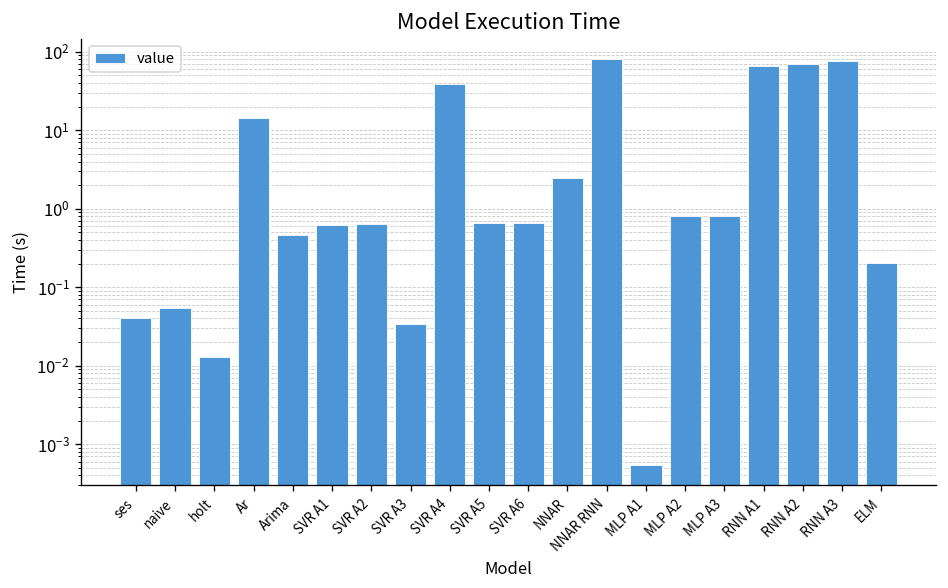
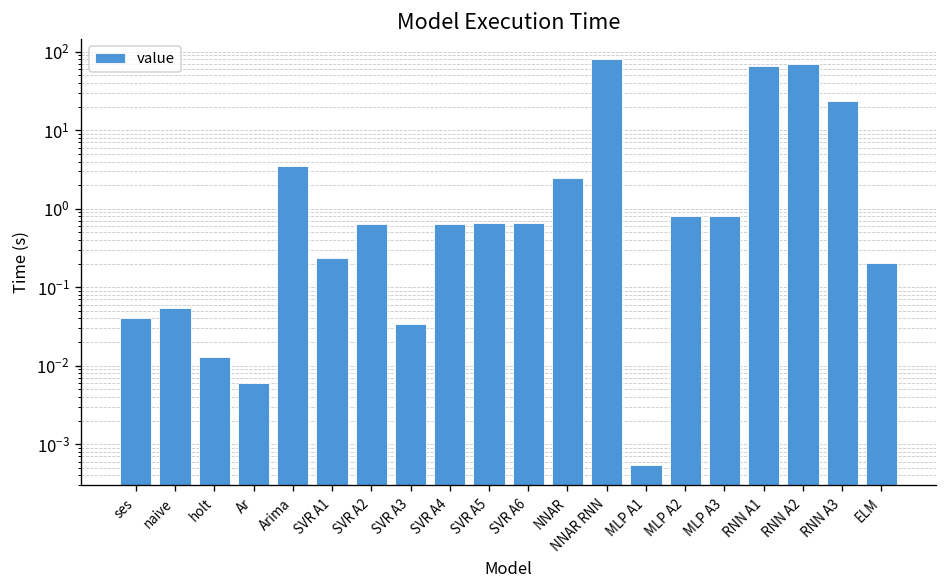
  {
    "ses": 0.04,
    "naive": 0.05,
    "holt": 0.013,
-   "Ar": 14,
-   "Arima": 0.5,
-   "SVR A1": 0.6,
+   "Ar": 0.006,
+   "Arima": 3,
+   "SVR A1": 0.23,
    "SVR A2": 0.6,
    "SVR A3": 0.03,
-   "SVR A4": 40,
+   "SVR A4": 0.6,
    "SVR A5": 0.7,
    "SVR A6": 0.7,
    "NNAR": 2.4,
    "NNAR RNN": 80,
    "MLP A1": 0.0005,
    "MLP A2": 0.8,
    "MLP A3": 0.8,
    "RNN A1": 70,
    "RNN A2": 70,
-   "RNN A3": 80,
+   "RNN A3": 23,
    "ELM": 0.20
  }
